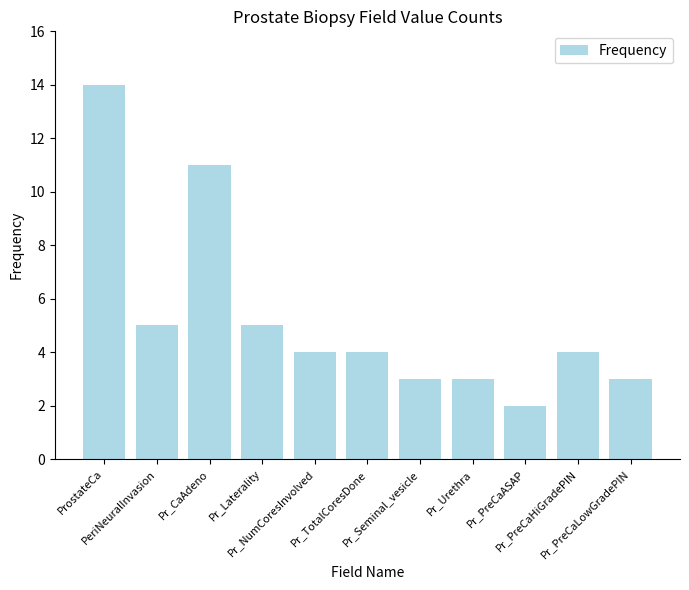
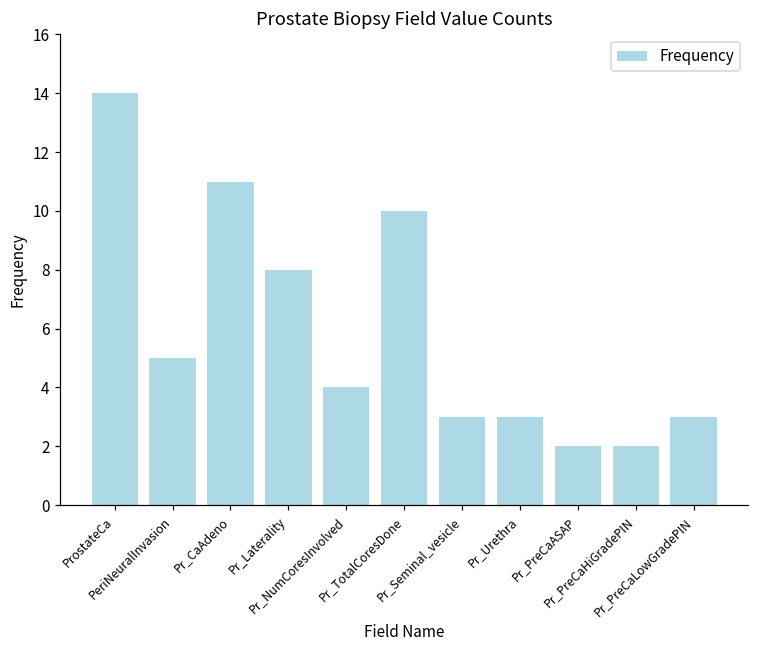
  {
    "ProstateCa": 14,
    "PeriNeuralInvasion": 5,
    "Pr_CaAdeno": 11,
-   "Pr_Laterality": 5,
+   "Pr_Laterality": 8,
    "Pr_NumCoresInvolved": 4,
-   "Pr_TotalCoresDone": 4,
+   "Pr_TotalCoresDone": 10,
    "Pr_Seminal_vesicle": 3,
    "Pr_Urethra": 3,
    "Pr_PreCaASAP": 2,
-   "Pr_PreCaHiGradePIN": 4,
+   "Pr_PreCaHiGradePIN": 2,
    "Pr_PreCaLowGradePIN": 3
  }
